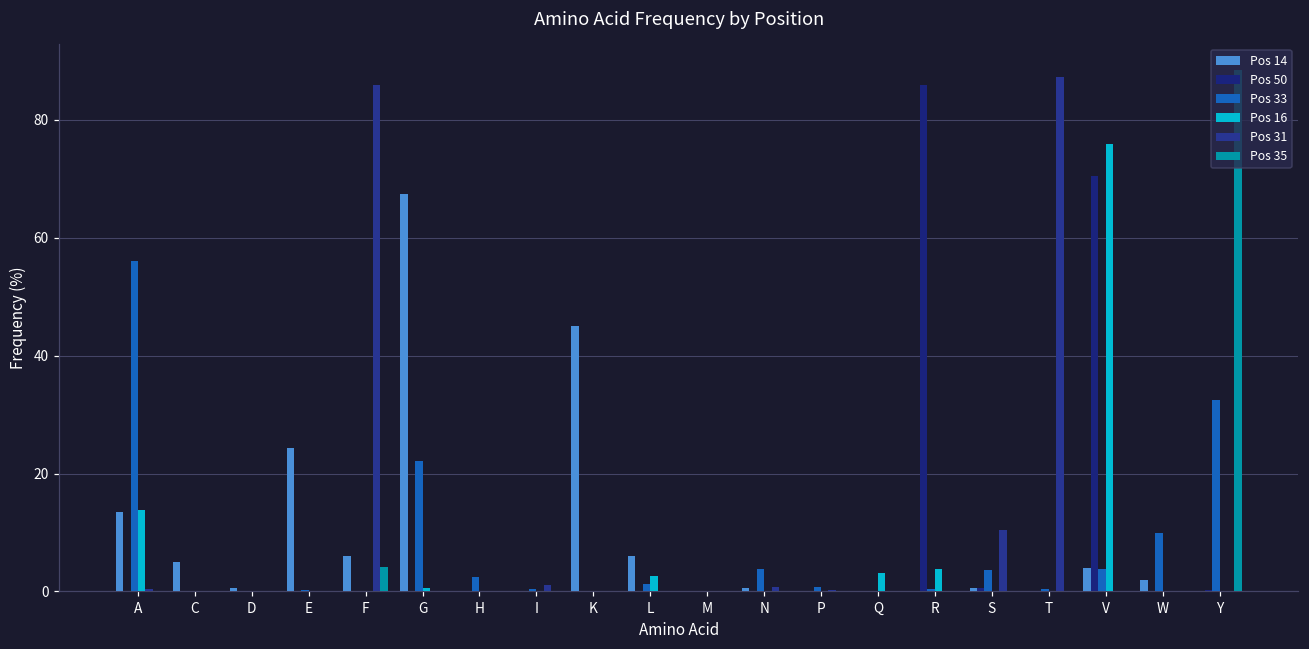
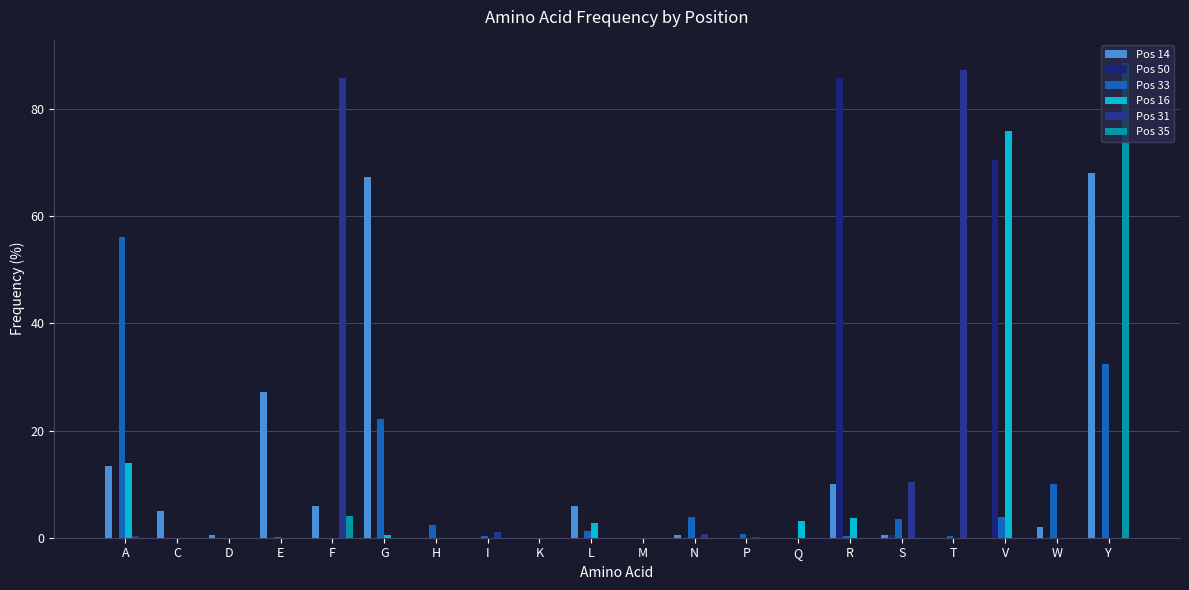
  {
    "Pos 14": {
      "A": 13,
      "C": 5,
      "D": 1,
-     "E": 24,
+     "E": 27,
      "F": 6,
      "G": 67,
      "H": 0,
      "I": 0,
-     "K": 45,
+     "K": 0,
      "L": 6,
      "M": 0,
      "N": 1,
      "P": 0,
      "Q": 0,
-     "R": 0,
+     "R": 10,
      "S": 1,
      "T": 0,
-     "V": 4,
+     "V": 0,
      "W": 2,
-     "Y": 0
+     "Y": 68
    }
  }
